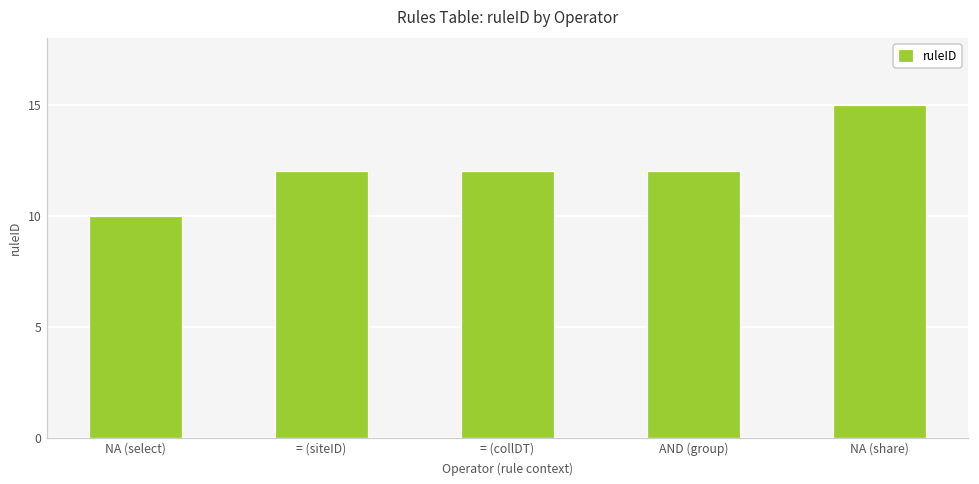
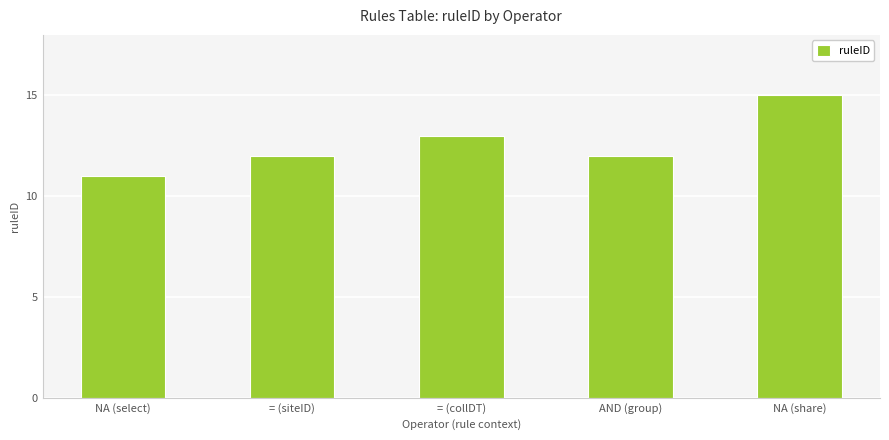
  {
-   "NA (select)": 10,
+   "NA (select)": 11,
    "= (siteID)": 12,
-   "= (collDT)": 12,
+   "= (collDT)": 13,
    "AND (group)": 12,
    "NA (share)": 15
  }
